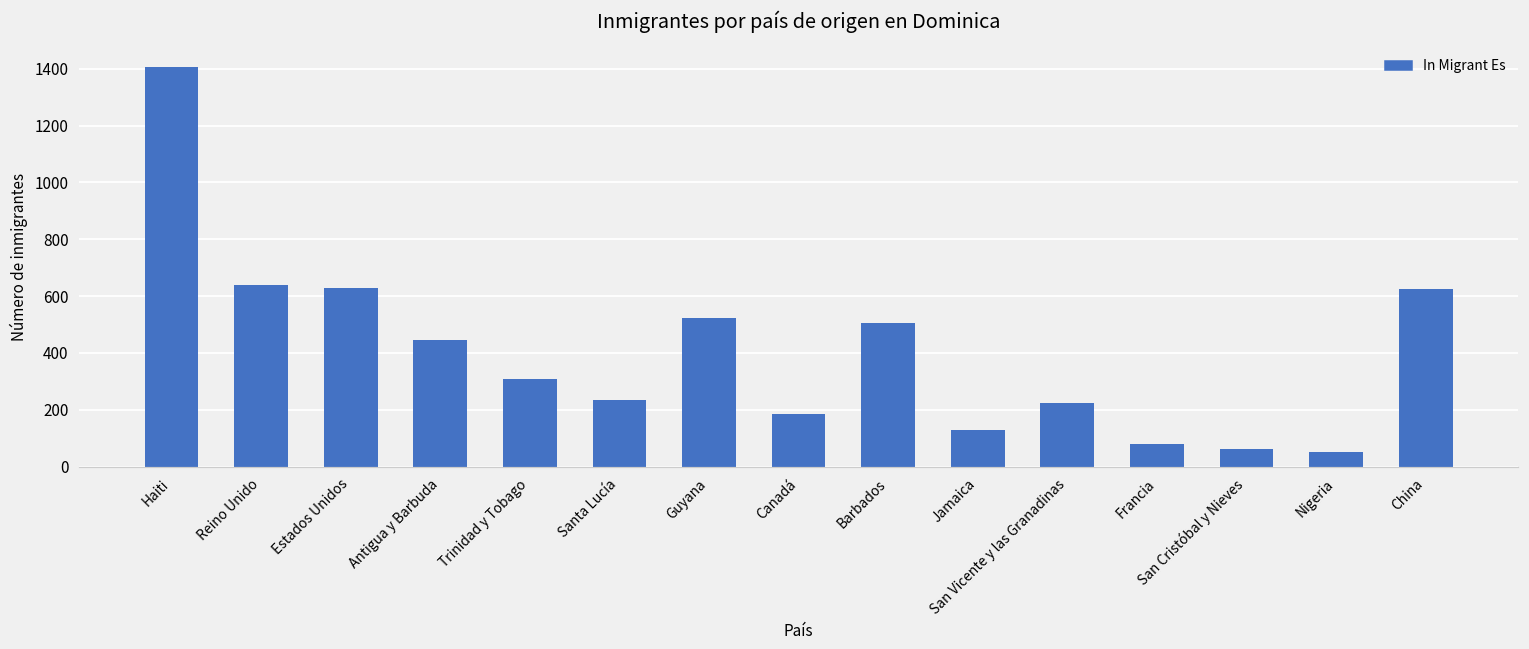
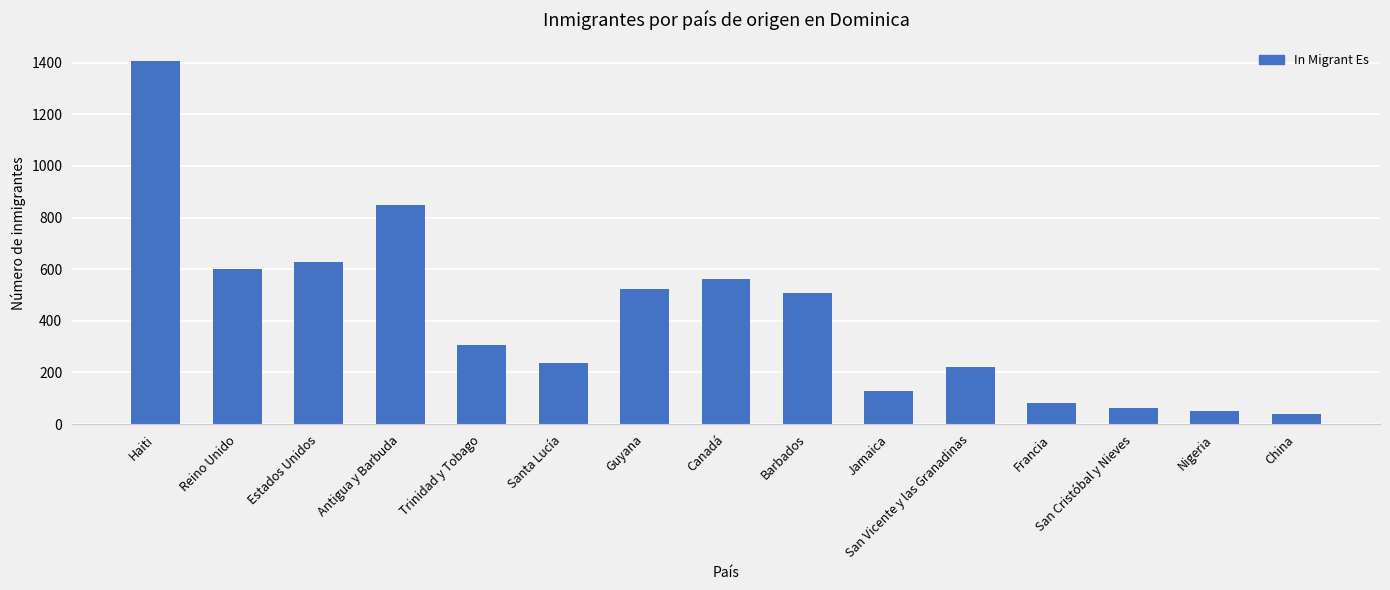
  {
    "Haiti": 1410,
-   "Reino Unido": 640,
+   "Reino Unido": 600,
    "Estados Unidos": 630,
-   "Antigua y Barbuda": 450,
+   "Antigua y Barbuda": 850,
    "Trinidad y Tobago": 310,
    "Santa Lucía": 240,
    "Guyana": 520,
-   "Canadá": 190,
+   "Canadá": 560,
    "Barbados": 510,
    "Jamaica": 130,
    "San Vicente y las Granadinas": 220,
    "Francia": 80,
    "San Cristóbal y Nieves": 60,
    "Nigeria": 50,
-   "China": 630
+   "China": 40
  }
